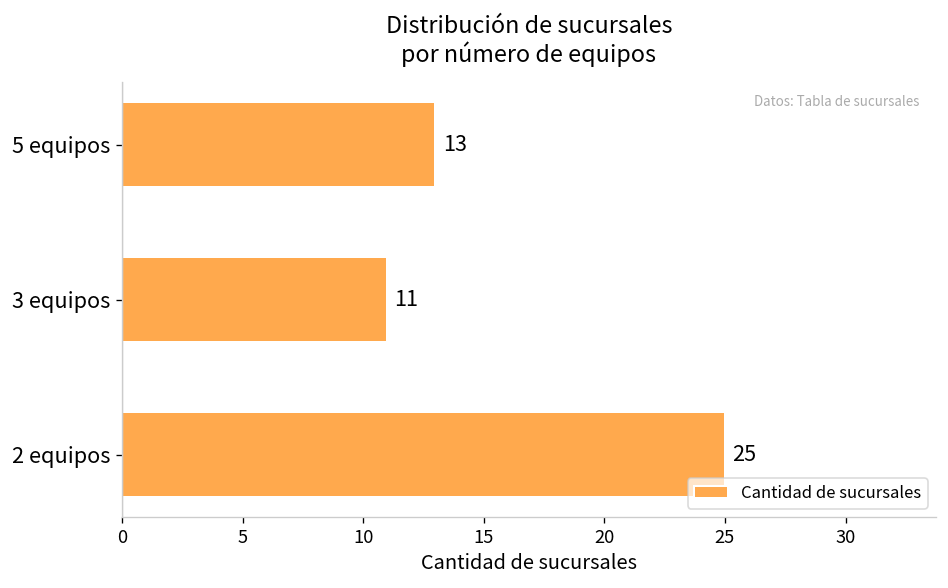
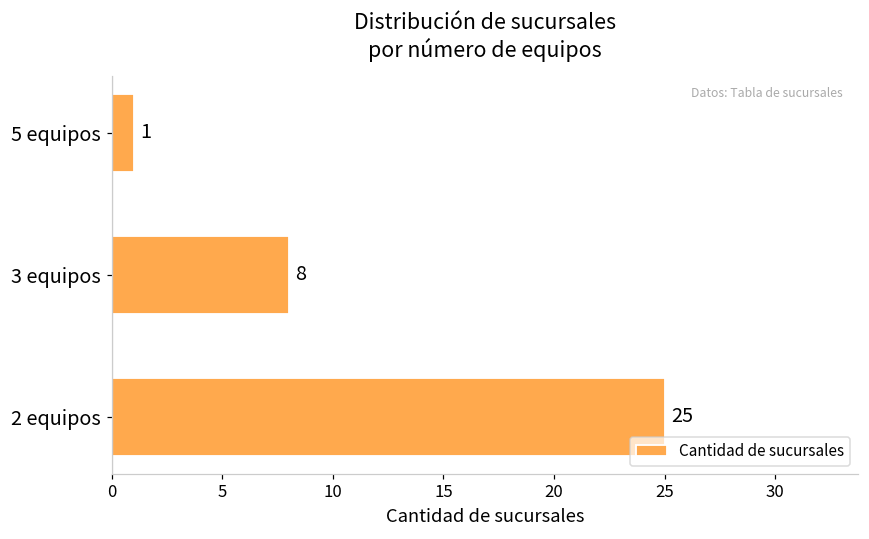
  {
-   "5 equipos": 13,
-   "3 equipos": 11,
+   "5 equipos": 1,
+   "3 equipos": 8,
    "2 equipos": 25
  }
